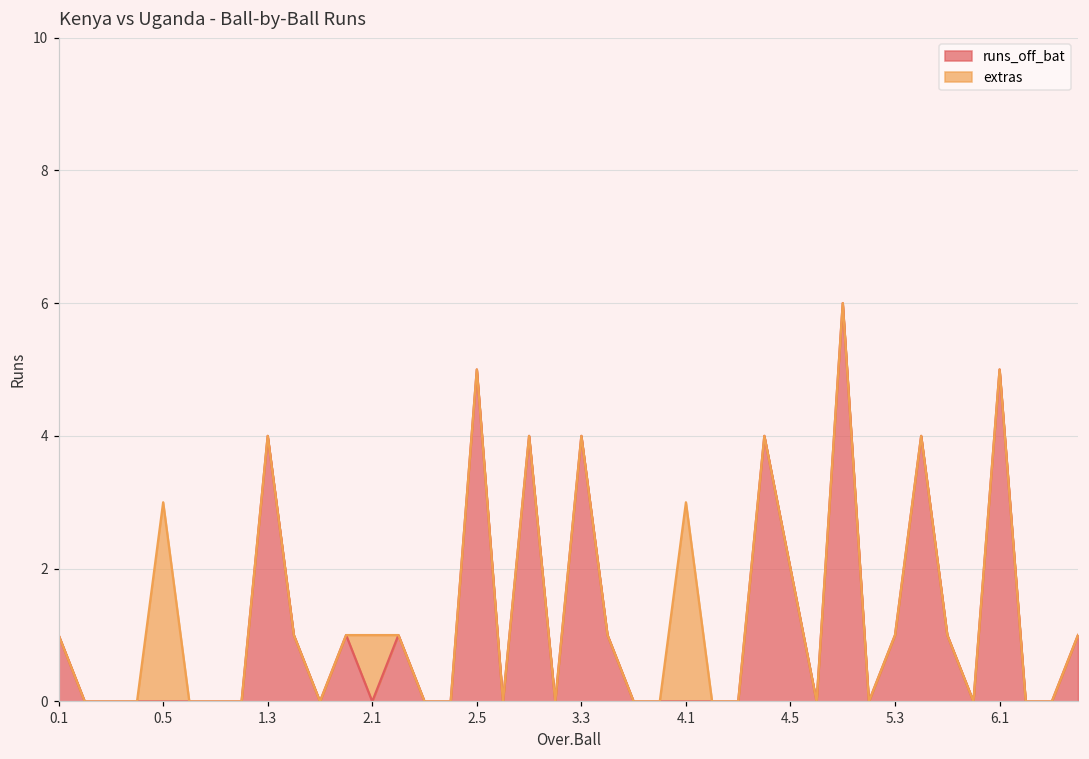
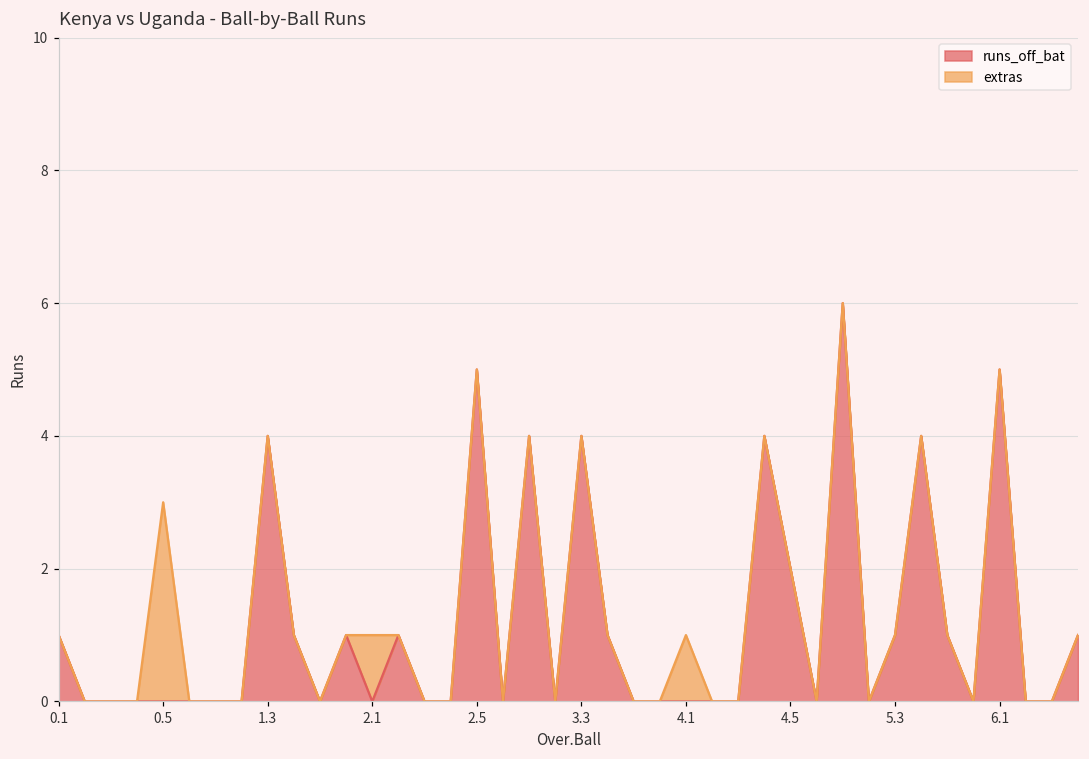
  {
    "runs_off_bat": {
      "0.5": 0,
      "2.1": 0,
      "4.1": 0
    },
    "extras": {
      "0.5": 3,
      "2.1": 1,
-     "4.1": 3
+     "4.1": 1
    }
  }
